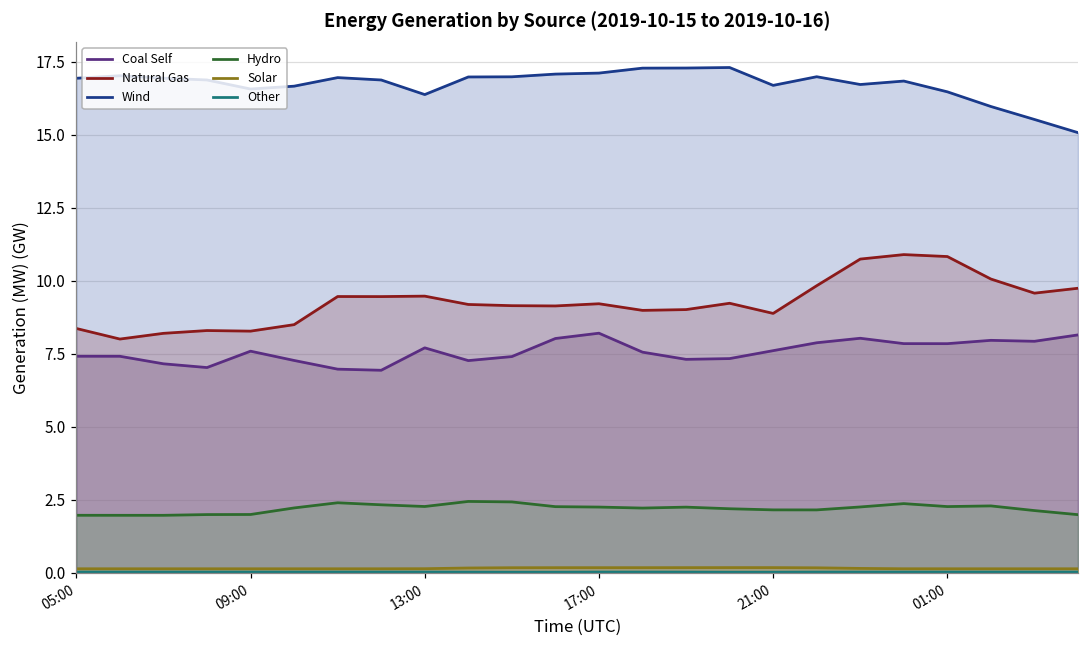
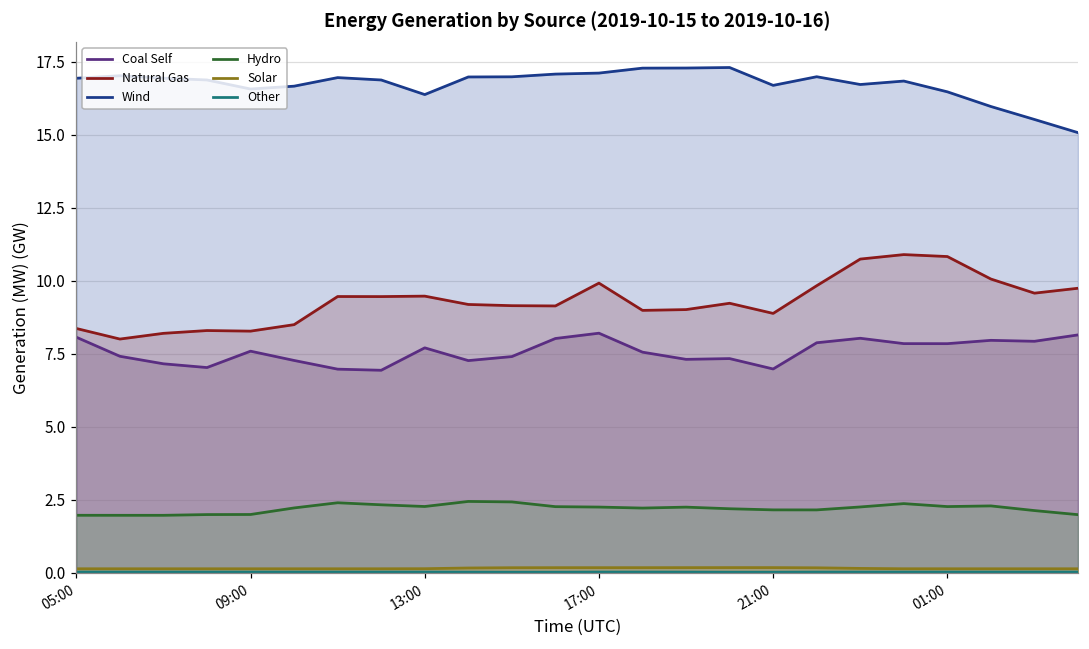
  {
    "Coal Self": {
-     "05:00": 7.4,
+     "05:00": 8.1,
      "09:00": 7.6,
      "13:00": 7.7,
      "17:00": 8.2,
-     "21:00": 7.6,
+     "21:00": 7.0,
      "01:00": 7.8
    },
    "Natural Gas": {
      "05:00": 8.4,
      "09:00": 8.3,
      "13:00": 9.5,
-     "17:00": 9.2,
+     "17:00": 9.9,
      "21:00": 8.9,
      "01:00": 10.8
    },
    "Wind": {
      "05:00": 16.9,
      "13:00": 16.4,
      "17:00": 17.1,
      "21:00": 16.7,
      "01:00": 16.5
    },
    "Hydro": {
      "05:00": 2.0,
      "09:00": 2.0,
      "13:00": 2.3,
      "17:00": 2.3,
      "21:00": 2.2,
      "01:00": 2.3
    },
    "Solar": {
      "05:00": 0.1,
      "09:00": 0.1,
      "13:00": 0.1,
      "17:00": 0.2,
      "21:00": 0.2,
      "01:00": 0.1
    },
    "Other": {
      "05:00": 0.0,
      "09:00": 0.0,
      "13:00": 0.0,
      "17:00": 0.0,
      "21:00": 0.0,
      "01:00": 0.0
    }
  }
